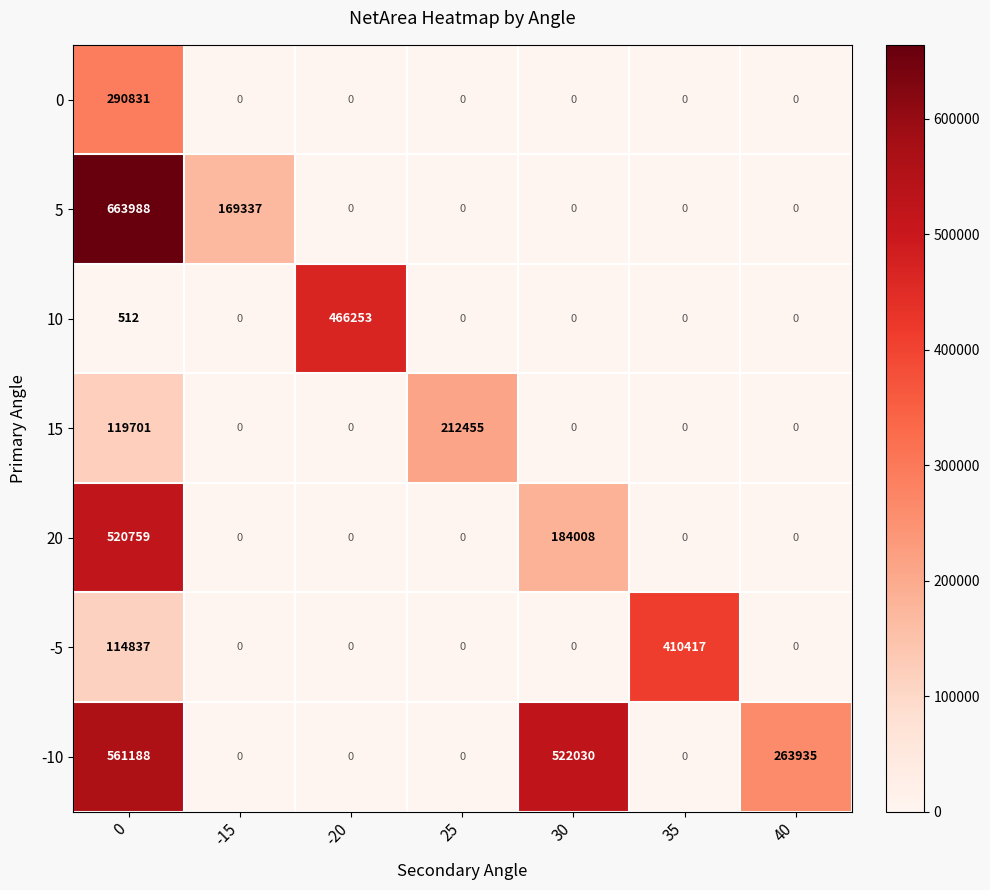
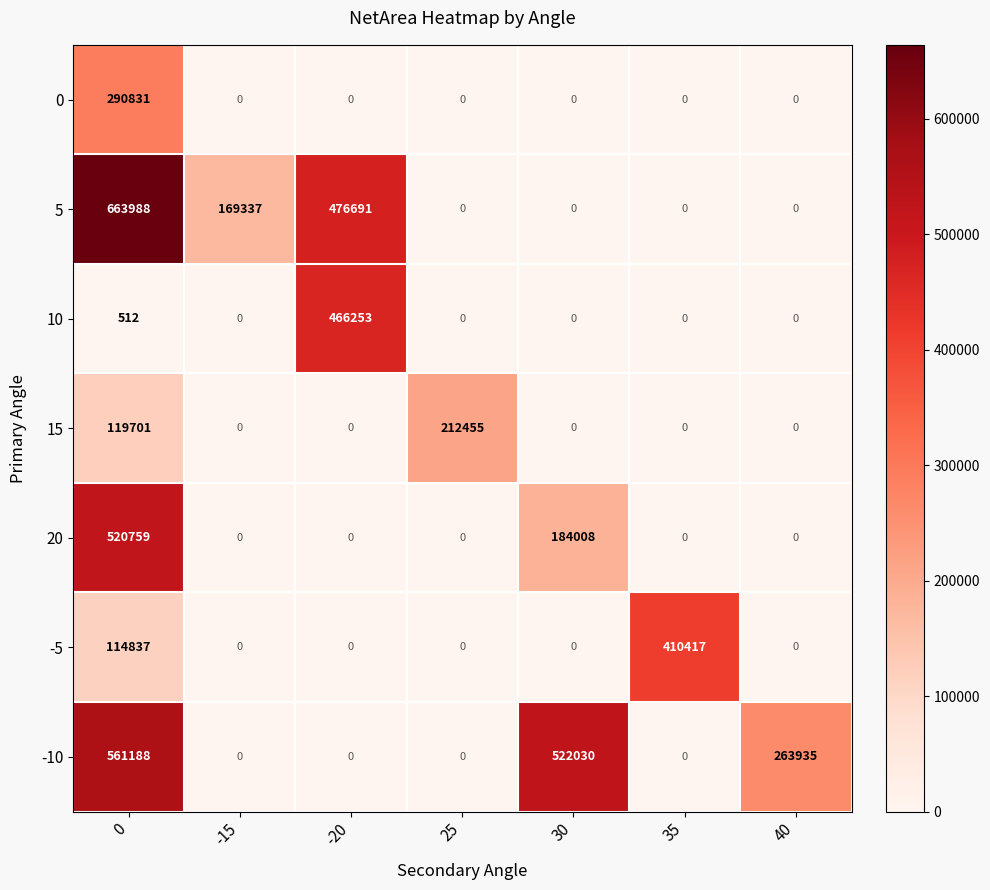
  {
    "0": {
      "0": 290831,
      "-15": 0,
      "-20": 0,
      "25": 0,
      "30": 0,
      "35": 0,
      "40": 0
    },
    "5": {
      "0": 663988,
      "-15": 169337,
-     "-20": 0,
+     "-20": 476691,
      "25": 0,
      "30": 0,
      "35": 0,
      "40": 0
    },
    "10": {
      "0": 512,
      "-15": 0,
      "-20": 466253,
      "25": 0,
      "30": 0,
      "35": 0,
      "40": 0
    },
    "15": {
      "0": 119701,
      "-15": 0,
      "-20": 0,
      "25": 212455,
      "30": 0,
      "35": 0,
      "40": 0
    },
    "20": {
      "0": 520759,
      "-15": 0,
      "-20": 0,
      "25": 0,
      "30": 184008,
      "35": 0,
      "40": 0
    },
    "-5": {
      "0": 114837,
      "-15": 0,
      "-20": 0,
      "25": 0,
      "30": 0,
      "35": 410417,
      "40": 0
    },
    "-10": {
      "0": 561188,
      "-15": 0,
      "-20": 0,
      "25": 0,
      "30": 522030,
      "35": 0,
      "40": 263935
    }
  }
